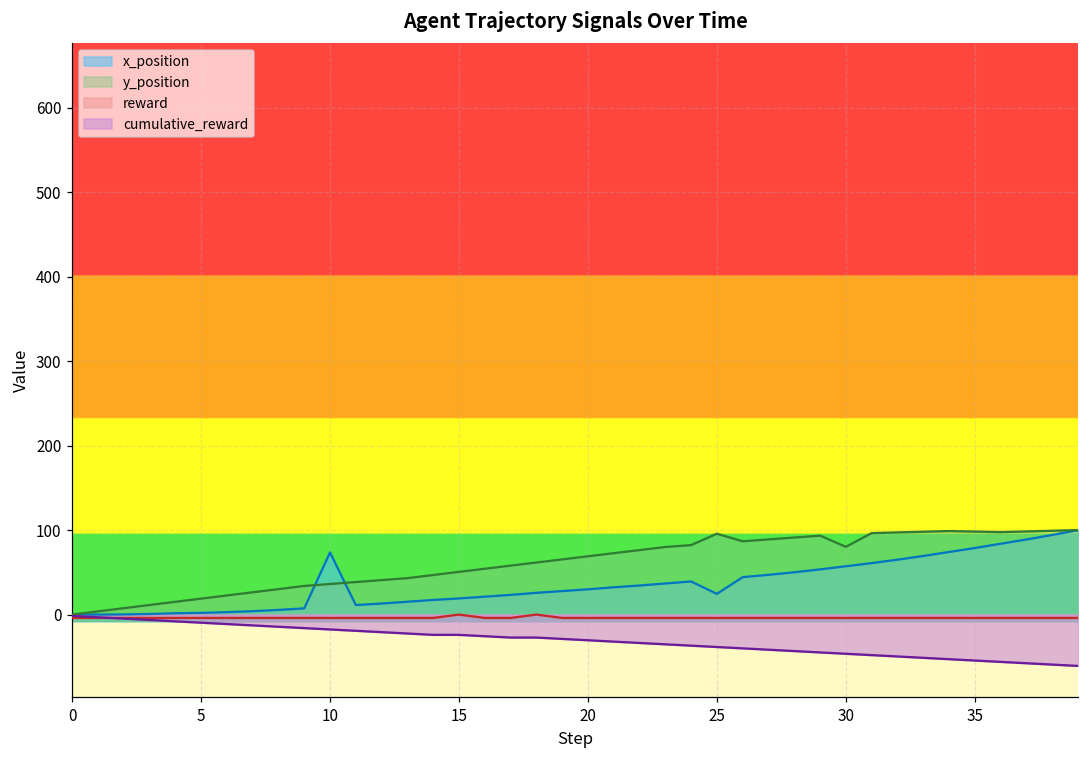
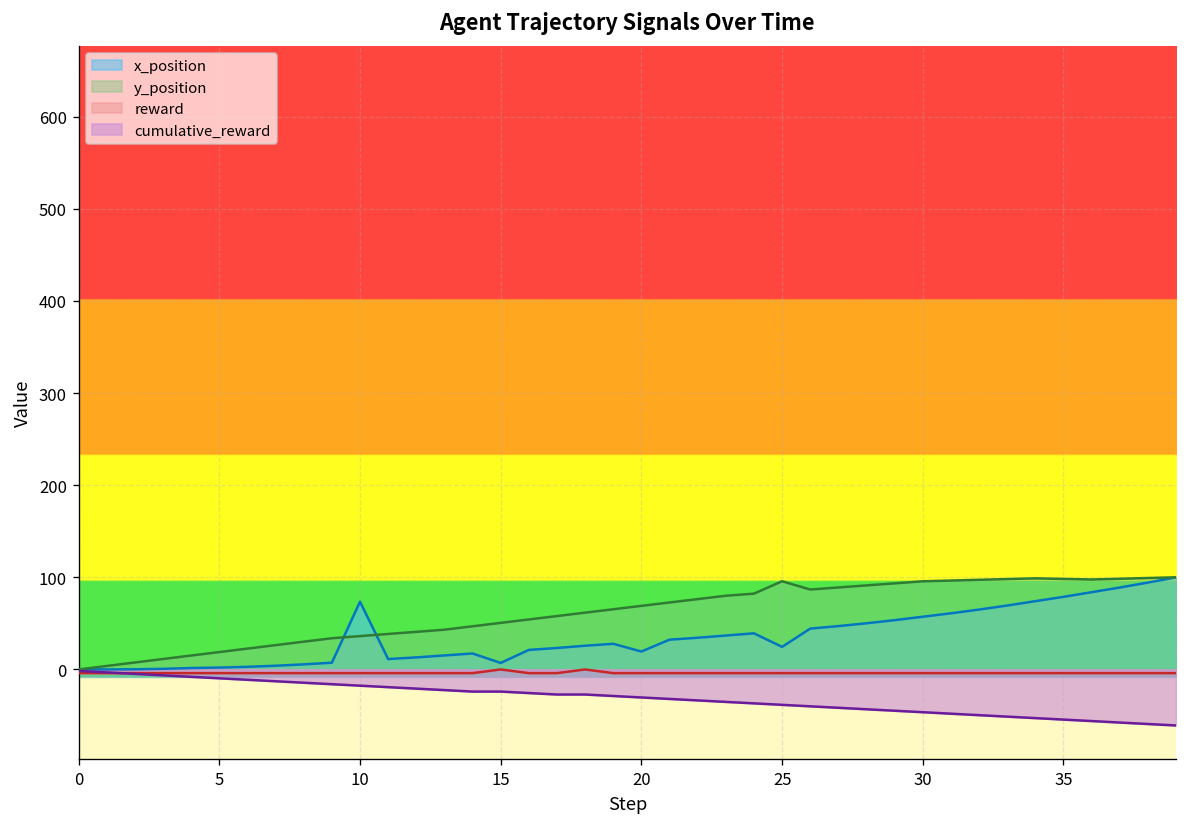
  {
    "x_position": {
      "10": 70,
-     "15": 20,
-     "20": 30,
+     "15": 10,
+     "20": 20,
      "25": 20,
      "30": 60,
      "35": 80
    },
    "y_position": {
      "5": 20,
      "10": 40,
      "15": 50,
      "20": 70,
      "25": 100,
-     "30": 80,
+     "30": 100,
      "35": 100
    }
  }
